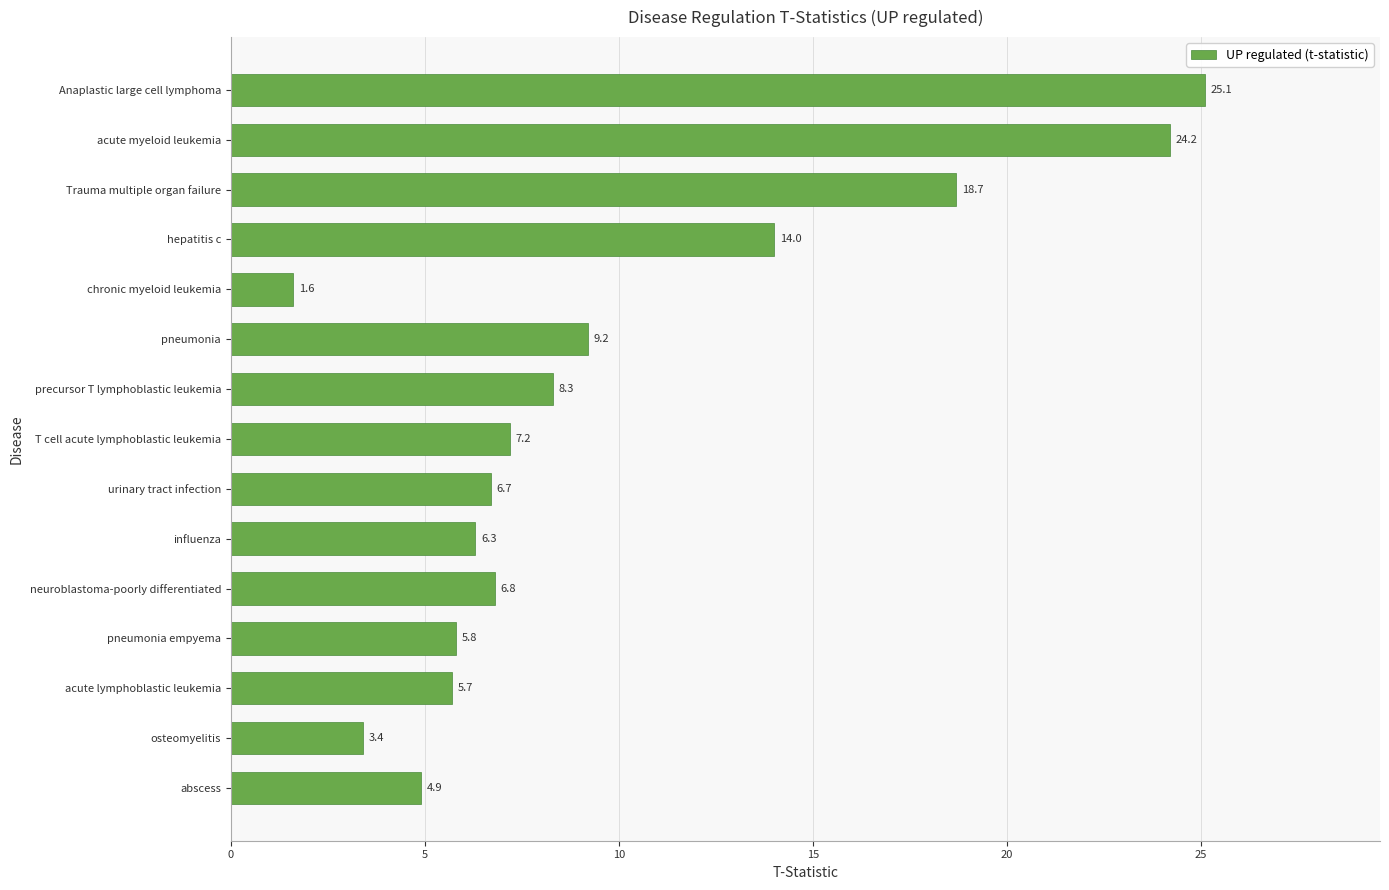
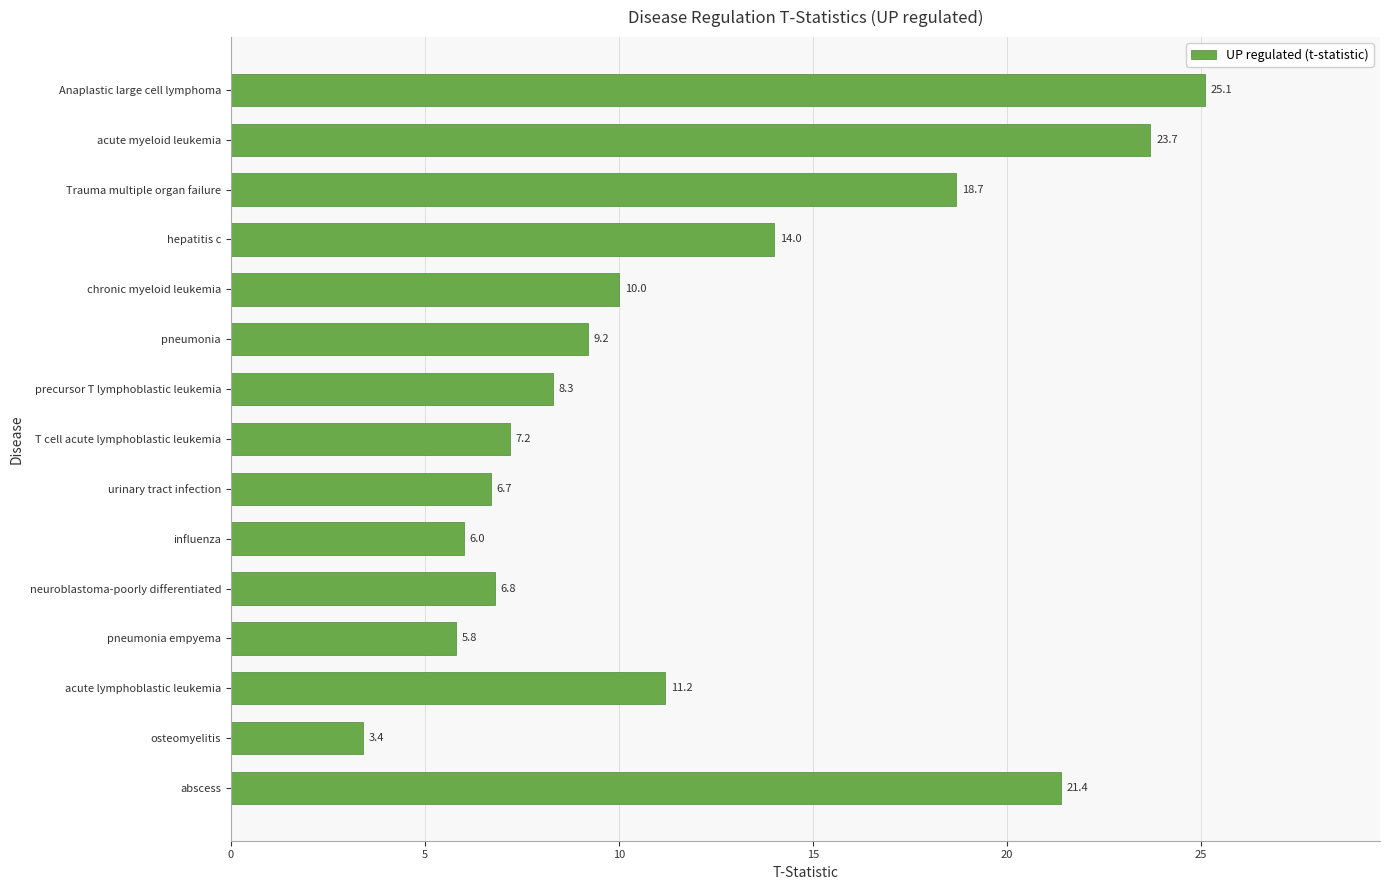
  {
    "Anaplastic large cell lymphoma": 25.1,
-   "acute myeloid leukemia": 24.2,
+   "acute myeloid leukemia": 23.7,
    "Trauma multiple organ failure": 18.7,
    "hepatitis c": 14.0,
-   "chronic myeloid leukemia": 1.6,
+   "chronic myeloid leukemia": 10.0,
    "pneumonia": 9.2,
    "precursor T lymphoblastic leukemia": 8.3,
    "T cell acute lymphoblastic leukemia": 7.2,
    "urinary tract infection": 6.7,
-   "influenza": 6.3,
+   "influenza": 6.0,
    "neuroblastoma-poorly differentiated": 6.8,
    "pneumonia empyema": 5.8,
-   "acute lymphoblastic leukemia": 5.7,
+   "acute lymphoblastic leukemia": 11.2,
    "osteomyelitis": 3.4,
-   "abscess": 4.9
+   "abscess": 21.4
  }
